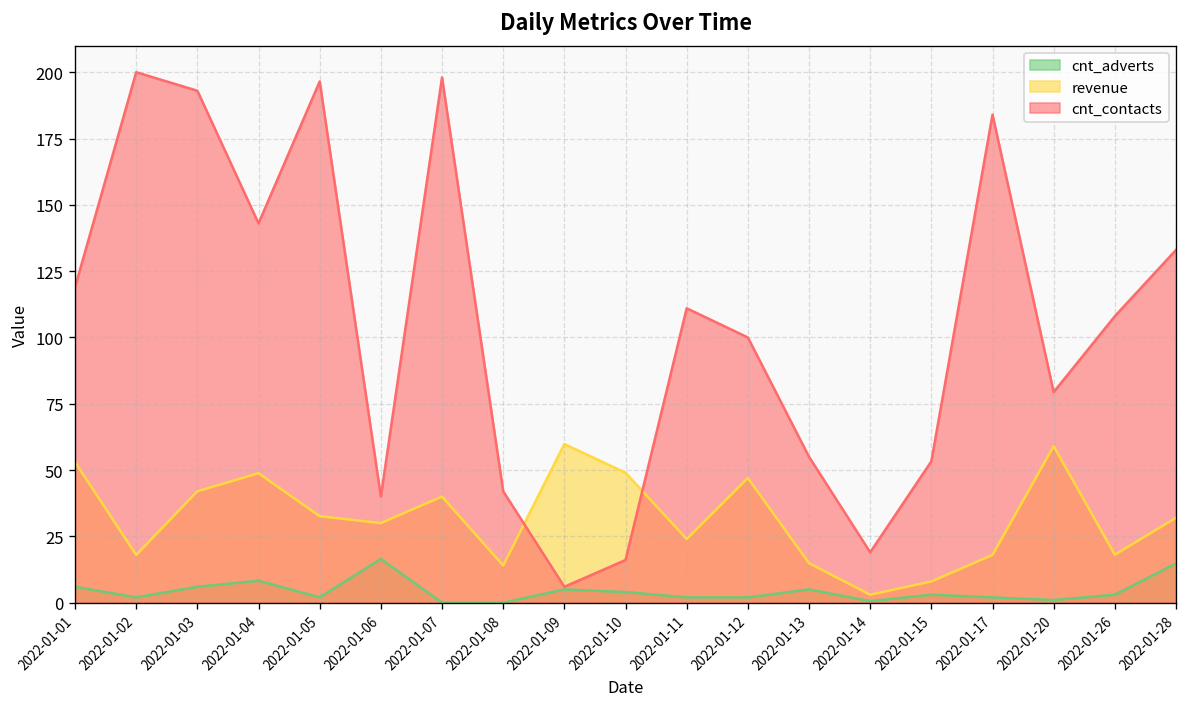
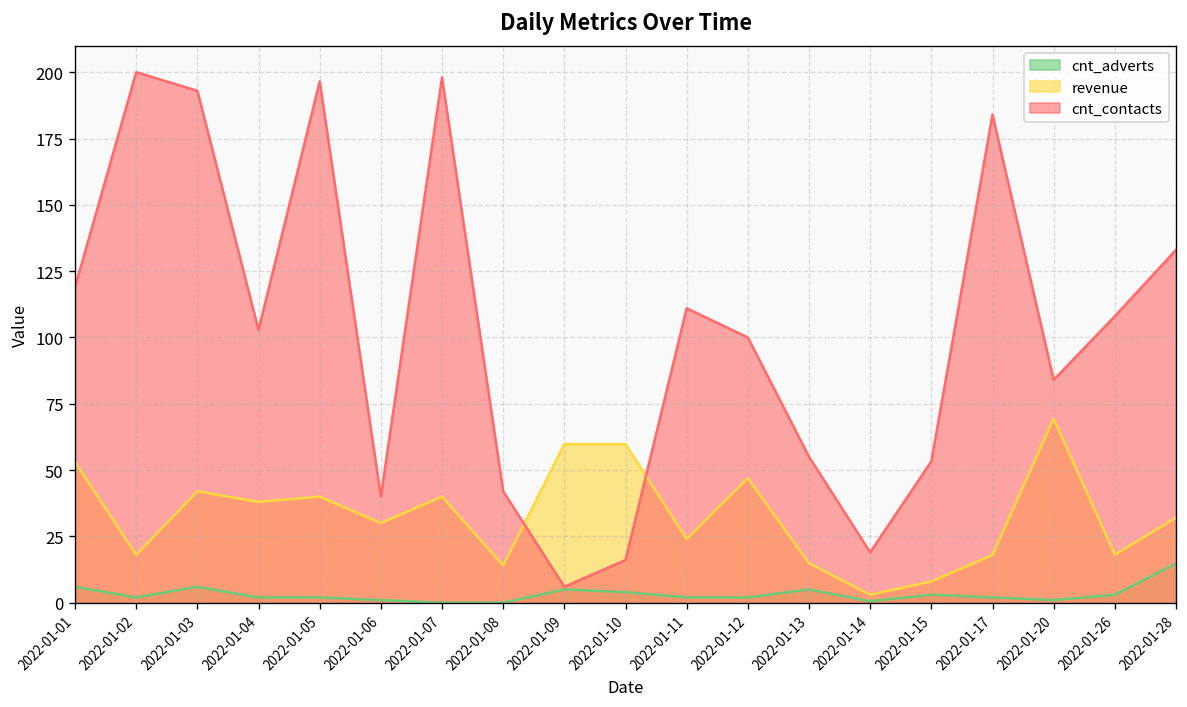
  {
    "cnt_adverts": {
      "2022-01-01": 6,
      "2022-01-02": 2,
      "2022-01-03": 6,
-     "2022-01-04": 8,
+     "2022-01-04": 2,
      "2022-01-05": 2,
-     "2022-01-06": 17,
+     "2022-01-06": 1,
      "2022-01-07": 0,
      "2022-01-08": 0,
      "2022-01-10": 4,
      "2022-01-11": 2,
      "2022-01-12": 2,
      "2022-01-13": 5,
      "2022-01-14": 1,
      "2022-01-15": 3,
      "2022-01-17": 2,
      "2022-01-20": 1,
      "2022-01-26": 3,
      "2022-01-28": 15
    },
    "revenue": {
      "2022-01-01": 53,
      "2022-01-02": 18,
      "2022-01-03": 42,
-     "2022-01-04": 49,
-     "2022-01-05": 33,
+     "2022-01-04": 38,
+     "2022-01-05": 40,
      "2022-01-06": 30,
      "2022-01-07": 40,
      "2022-01-08": 14,
      "2022-01-09": 60,
-     "2022-01-10": 49,
+     "2022-01-10": 60,
      "2022-01-11": 24,
      "2022-01-12": 47,
      "2022-01-13": 15,
      "2022-01-14": 3,
      "2022-01-15": 8,
      "2022-01-17": 18,
-     "2022-01-20": 59,
+     "2022-01-20": 69,
      "2022-01-26": 18,
      "2022-01-28": 32
    },
    "cnt_contacts": {
      "2022-01-01": 119,
      "2022-01-02": 200,
      "2022-01-03": 193,
-     "2022-01-04": 143,
+     "2022-01-04": 103,
      "2022-01-05": 197,
      "2022-01-06": 40,
      "2022-01-07": 198,
      "2022-01-08": 42,
      "2022-01-10": 16,
      "2022-01-11": 111,
      "2022-01-12": 100,
      "2022-01-13": 55,
      "2022-01-14": 19,
      "2022-01-15": 53,
      "2022-01-17": 184,
-     "2022-01-20": 79,
+     "2022-01-20": 84,
      "2022-01-26": 108,
      "2022-01-28": 133
    }
  }
